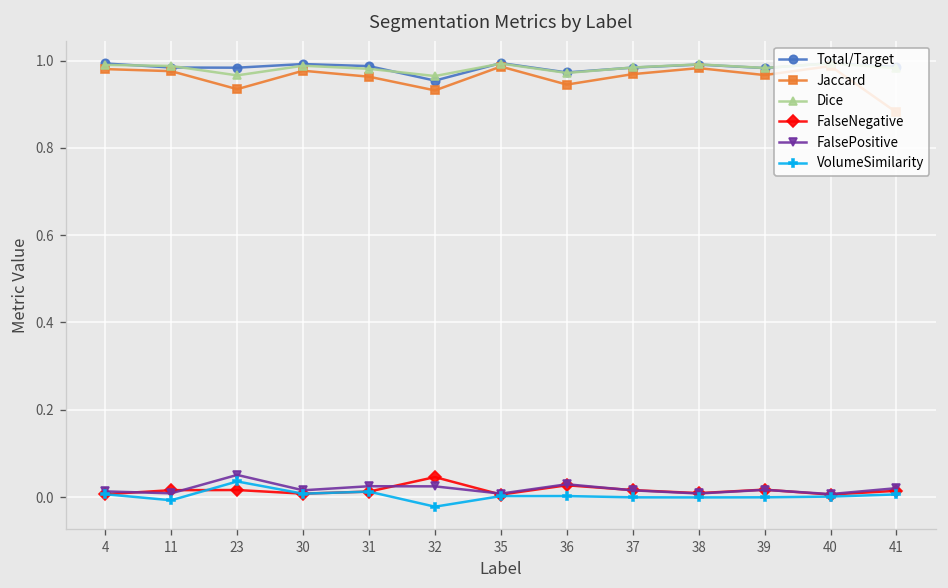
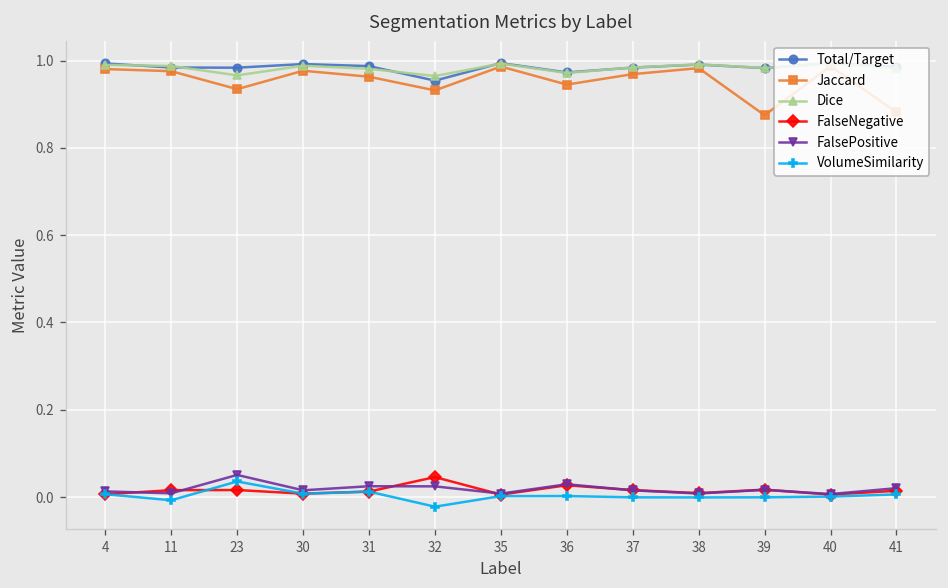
  {
    "Total/Target": {
      "23": 0.98,
      "32": 0.95
    },
    "Jaccard": {
      "4": 0.98,
      "11": 0.98,
      "23": 0.93,
      "30": 0.98,
      "31": 0.96,
      "32": 0.93,
      "36": 0.95,
      "37": 0.97,
      "38": 0.98,
-     "39": 0.97
+     "39": 0.87
    },
    "Dice": {
      "23": 0.97,
      "32": 0.96
    },
    "FalseNegative": {
      "11": 0.02,
      "23": 0.02,
      "32": 0.05
    },
    "FalsePositive": {
      "11": 0.01,
      "23": 0.05,
      "30": 0.02,
      "31": 0.02,
      "32": 0.02
    },
    "VolumeSimilarity": {
      "11": -0.01,
      "23": 0.04,
      "32": -0.02,
      "36": 0.00,
      "37": 0.00,
      "38": 0.00,
      "39": 0.00,
      "41": 0.01
    }
  }
